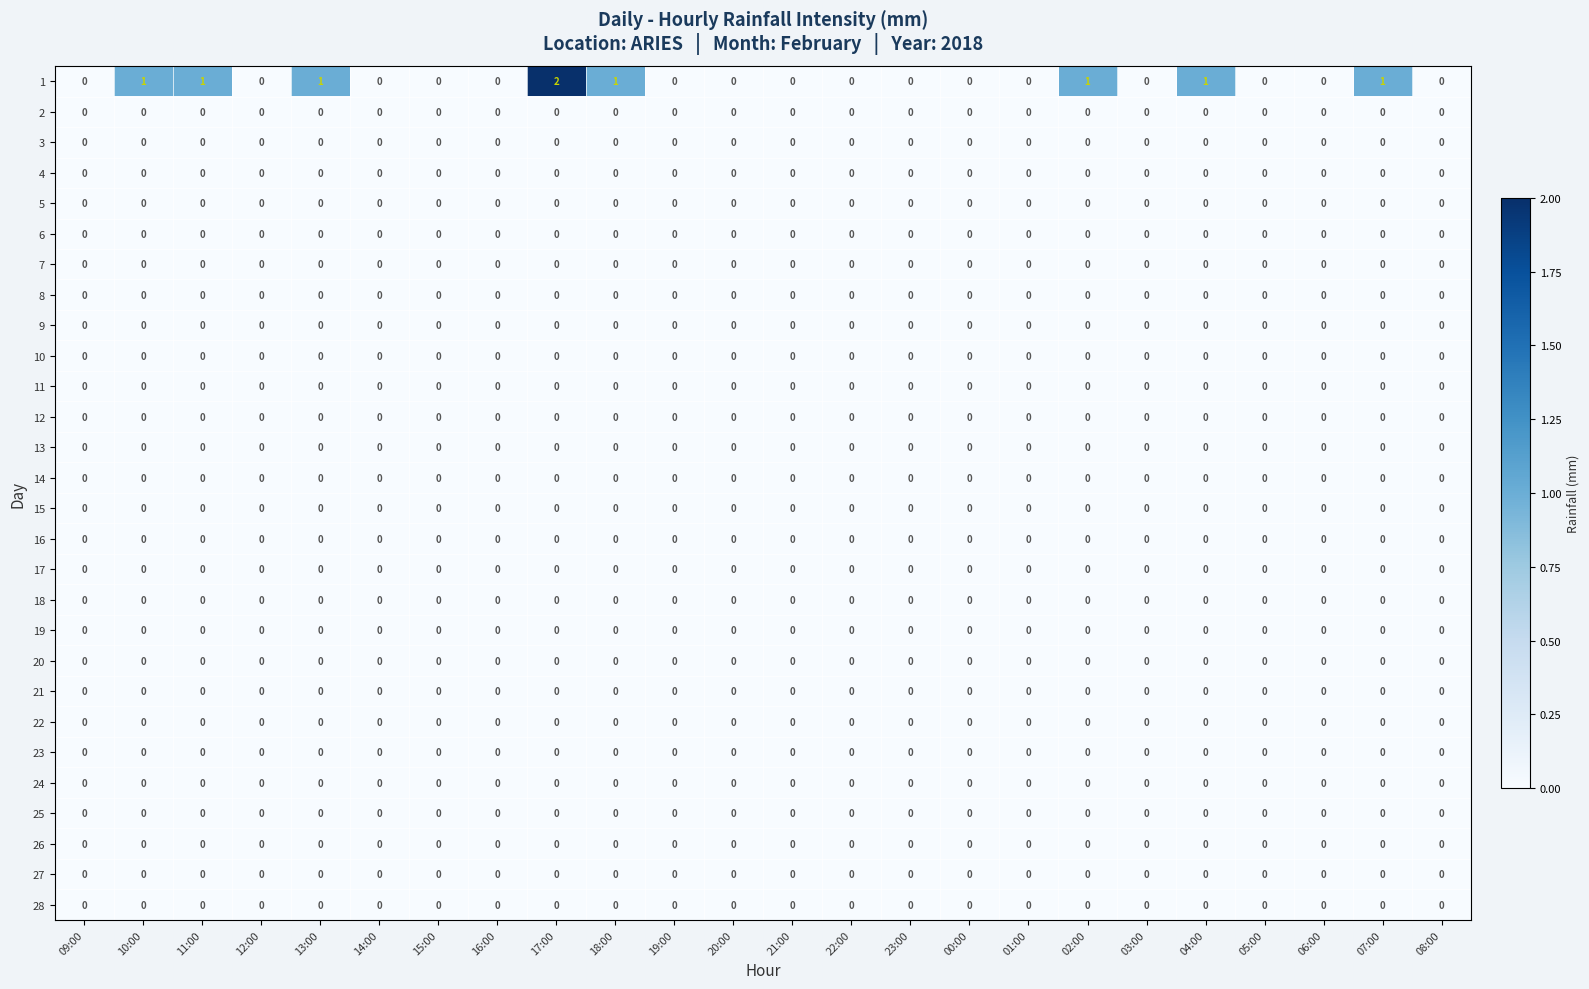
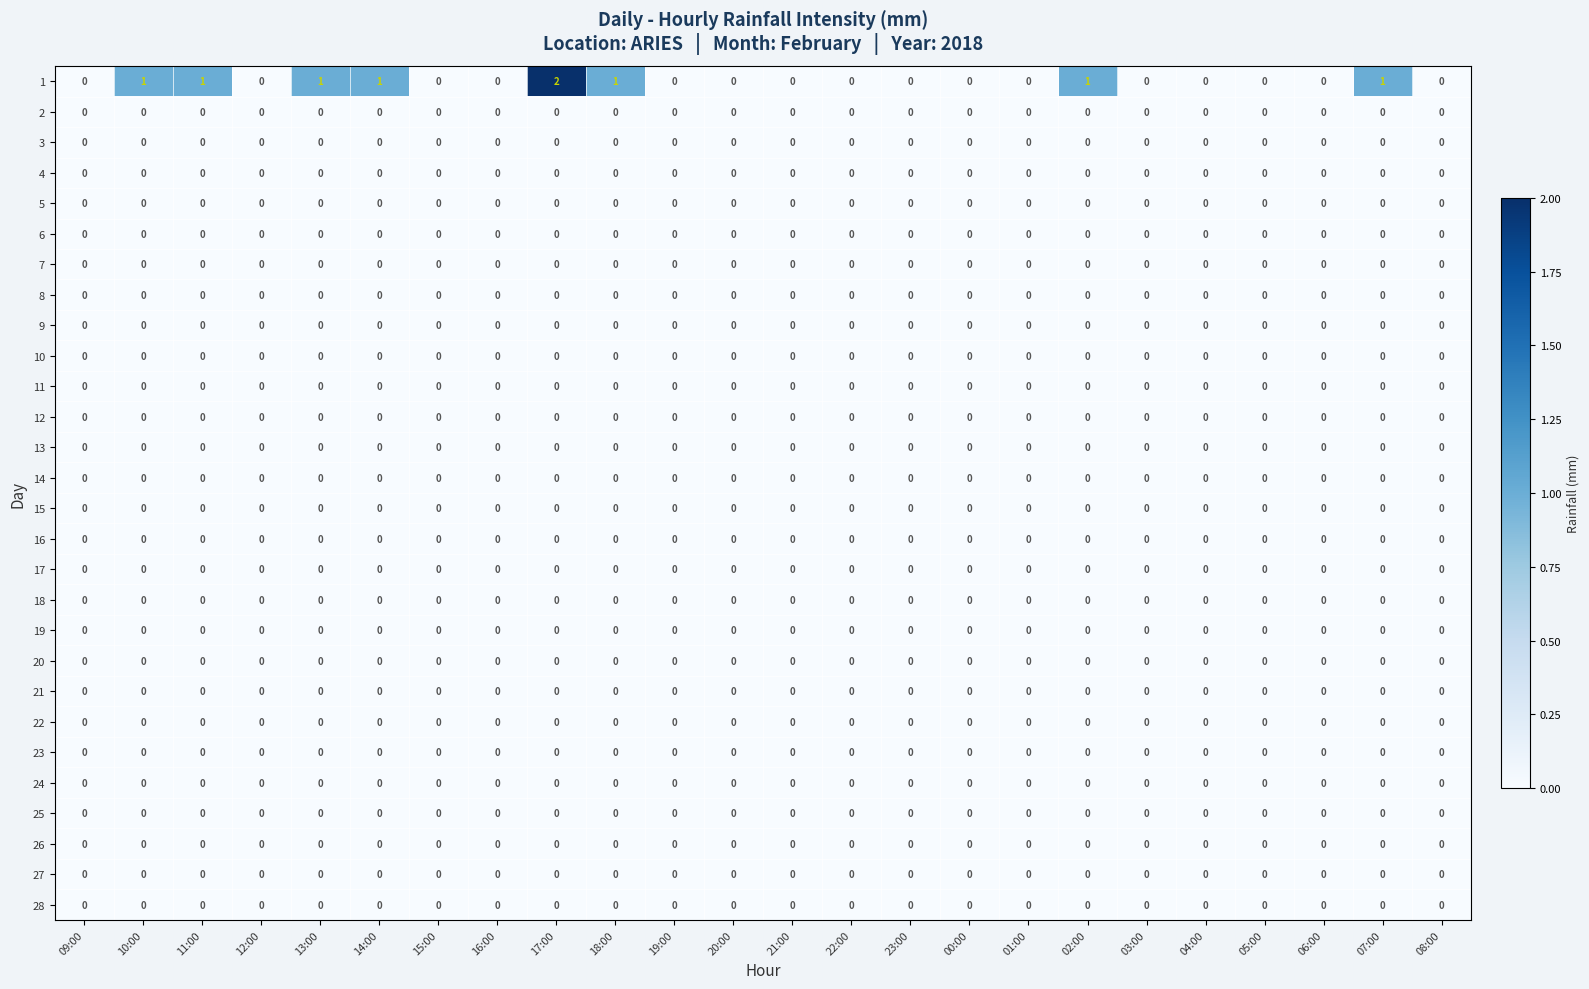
  {
    "1": {
      "09:00": 0,
      "10:00": 1,
      "11:00": 1,
      "12:00": 0,
      "13:00": 1,
-     "14:00": 0,
+     "14:00": 1,
      "15:00": 0,
      "16:00": 0,
      "17:00": 2,
      "18:00": 1,
      "19:00": 0,
      "20:00": 0,
      "21:00": 0,
      "22:00": 0,
      "23:00": 0,
      "00:00": 0,
      "01:00": 0,
      "02:00": 1,
      "03:00": 0,
-     "04:00": 1,
+     "04:00": 0,
      "05:00": 0,
      "06:00": 0,
      "07:00": 1,
      "08:00": 0
    }
  }
